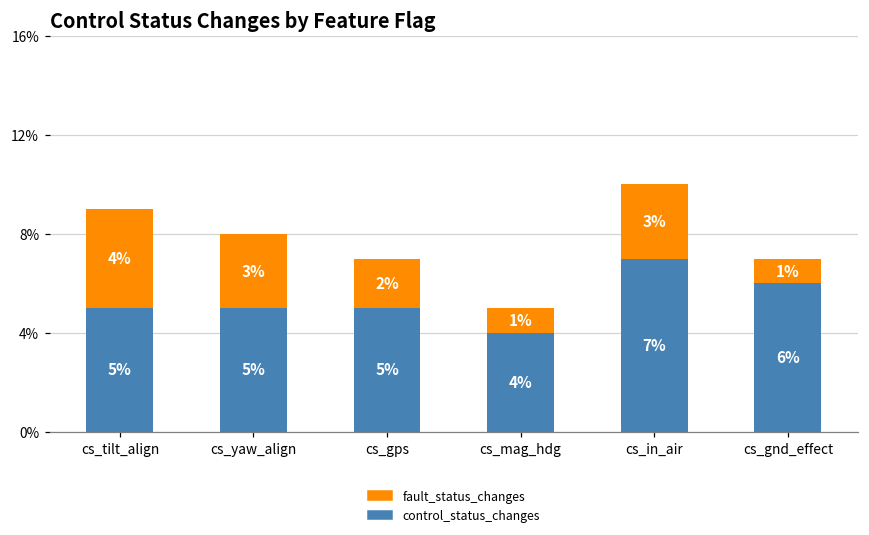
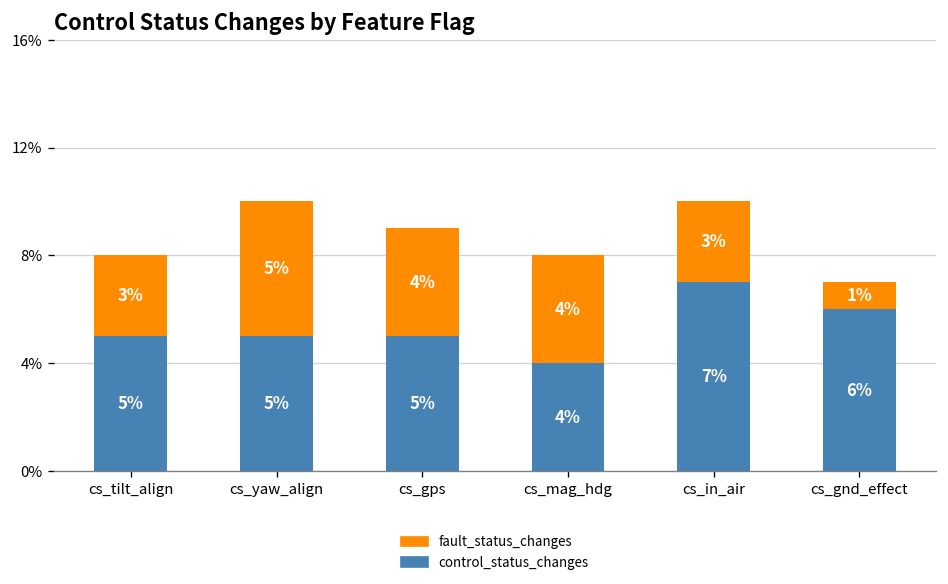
  {
    "control_status_changes": {
      "cs_tilt_align": "5%",
      "cs_yaw_align": "5%",
      "cs_gps": "5%",
      "cs_mag_hdg": "4%",
      "cs_in_air": "7%",
      "cs_gnd_effect": "6%"
    },
    "fault_status_changes": {
-     "cs_tilt_align": "4%",
-     "cs_yaw_align": "3%",
-     "cs_gps": "2%",
-     "cs_mag_hdg": "1%",
+     "cs_tilt_align": "3%",
+     "cs_yaw_align": "5%",
+     "cs_gps": "4%",
+     "cs_mag_hdg": "4%",
      "cs_in_air": "3%",
      "cs_gnd_effect": "1%"
    }
  }
